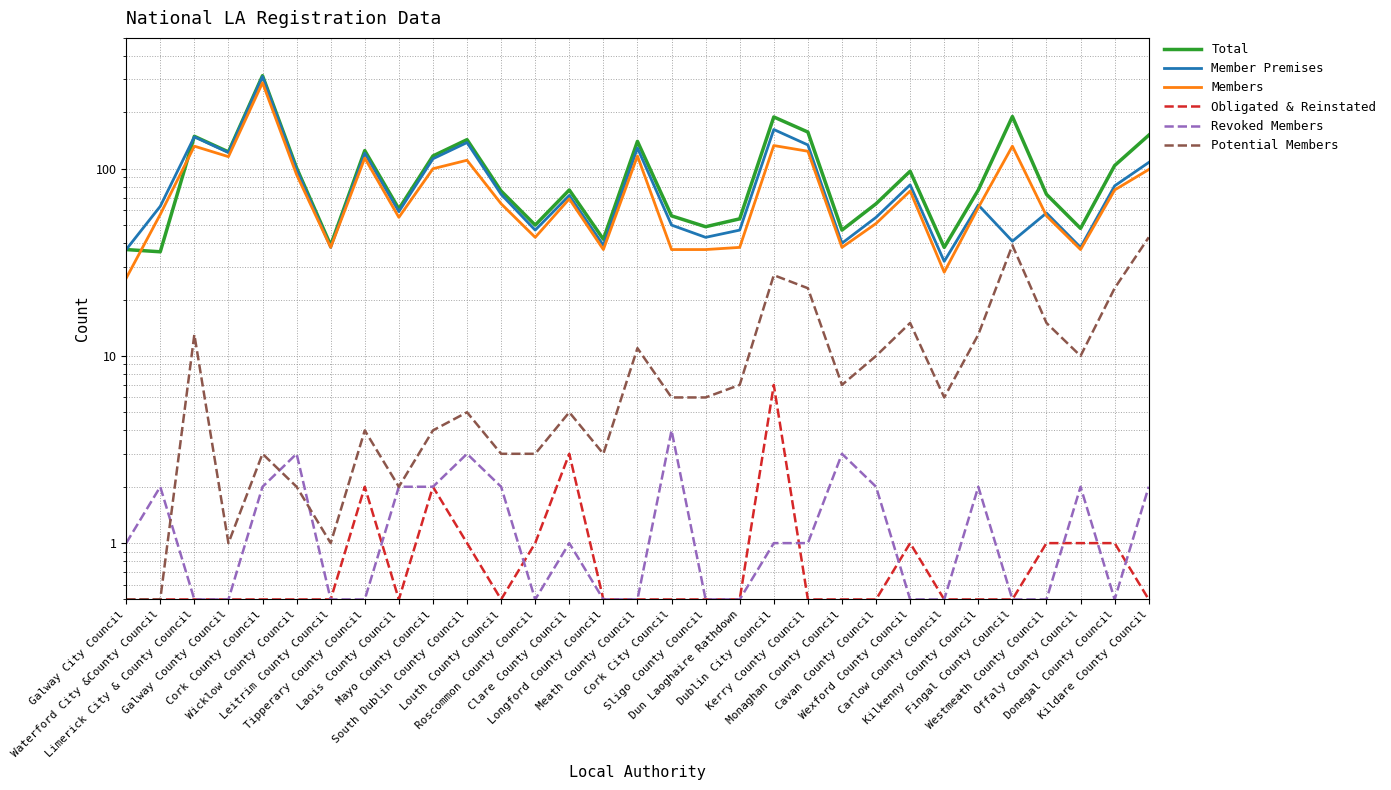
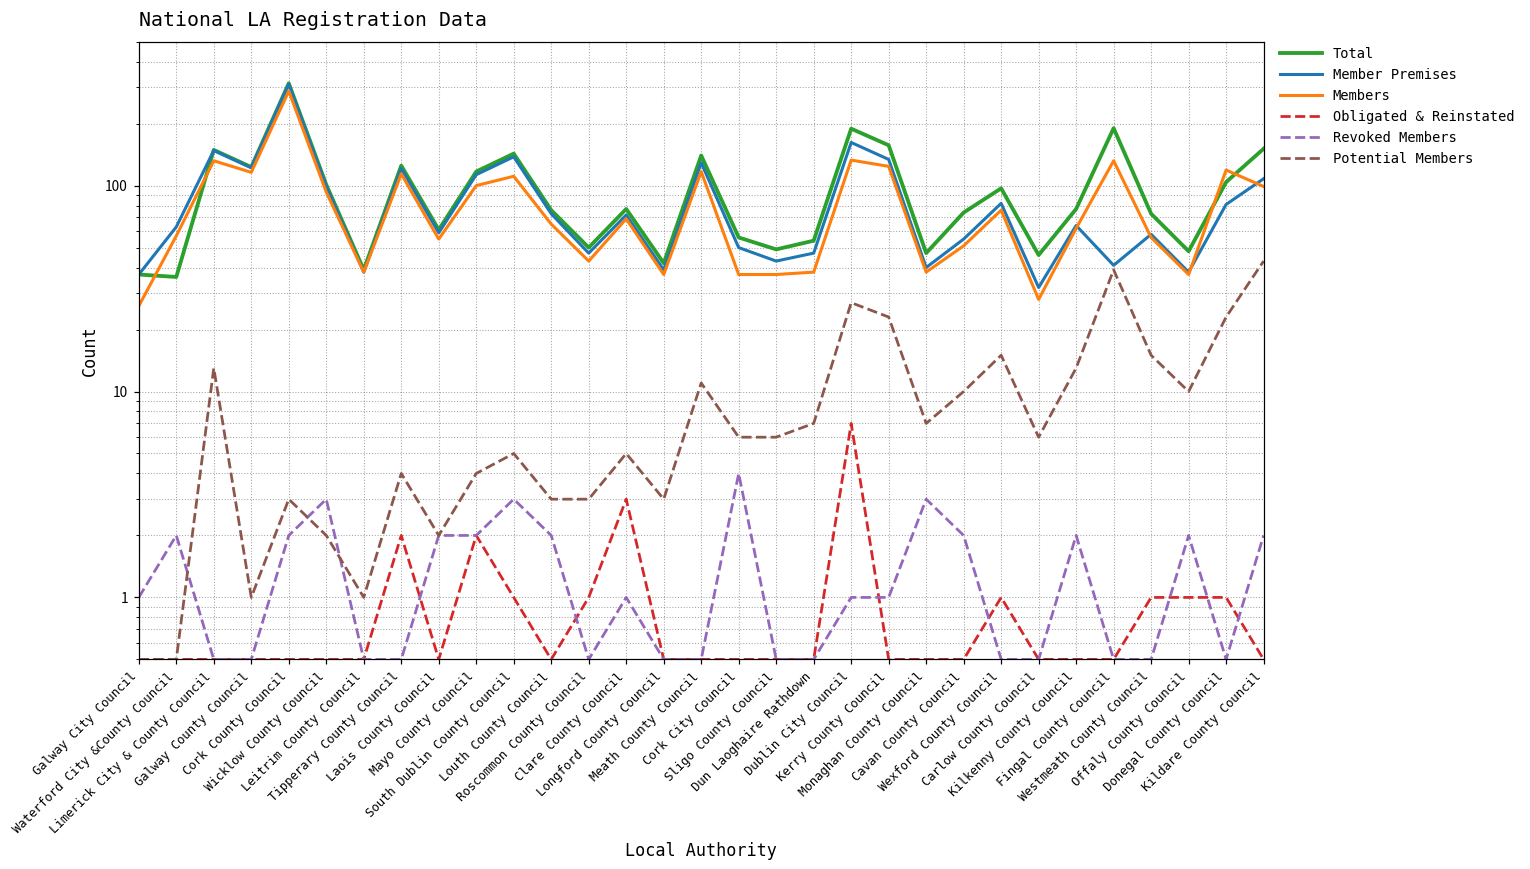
  {
    "Total": {
      "Waterford City &County Council": 36,
      "Tipperary County Council": 130,
      "Laois County Council": 61,
      "Mayo County Council": 120,
      "South Dublin County Council": 140,
      "Louth County Council": 76,
      "Roscommon County Council": 50,
      "Clare County Council": 77,
      "Longford County Council": 42,
      "Meath County Council": 140,
      "Cork City Council": 56,
      "Sligo County Council": 49,
      "Dun Laoghaire Rathdown": 54,
      "Dublin City Council": 190,
      "Kerry County Council": 160,
      "Monaghan County Council": 47,
-     "Cavan County Council": 65,
+     "Cavan County Council": 74,
      "Wexford County Council": 100,
-     "Carlow County Council": 38,
+     "Carlow County Council": 46,
      "Kilkenny County Council": 77,
      "Fingal County Council": 190,
      "Westmeath County Council": 73,
      "Offaly County Council": 48,
      "Donegal County Council": 100,
      "Kildare County Council": 150
    },
    "Member Premises": {
      "Waterford City &County Council": 63,
      "Tipperary County Council": 120,
      "Laois County Council": 59,
      "Mayo County Council": 110,
      "South Dublin County Council": 140,
      "Louth County Council": 73,
      "Roscommon County Council": 47,
      "Clare County Council": 72,
      "Longford County Council": 39,
      "Meath County Council": 130,
      "Cork City Council": 50,
      "Sligo County Council": 43,
      "Dun Laoghaire Rathdown": 47,
      "Dublin City Council": 160,
      "Kerry County Council": 130,
      "Monaghan County Council": 40,
      "Cavan County Council": 55,
      "Wexford County Council": 80,
      "Carlow County Council": 32,
      "Kilkenny County Council": 64,
      "Fingal County Council": 41,
      "Westmeath County Council": 58,
      "Donegal County Council": 81,
      "Kildare County Council": 110
    },
    "Members": {
      "Galway City Council": 26,
      "Waterford City &County Council": 57,
      "Limerick City & County Council": 130,
      "Galway County Council": 120,
      "Cork County Council": 290,
      "Wicklow County Council": 90,
      "Tipperary County Council": 110,
      "Laois County Council": 55,
      "Mayo County Council": 100,
      "South Dublin County Council": 110,
      "Louth County Council": 65,
      "Roscommon County Council": 43,
      "Clare County Council": 69,
      "Longford County Council": 37,
      "Meath County Council": 120,
      "Cork City Council": 37,
      "Sligo County Council": 37,
      "Dun Laoghaire Rathdown": 38,
      "Dublin City Council": 130,
      "Kerry County Council": 120,
      "Monaghan County Council": 38,
      "Cavan County Council": 51,
      "Wexford County Council": 76,
      "Carlow County Council": 28,
      "Kilkenny County Council": 62,
      "Fingal County Council": 130,
      "Westmeath County Council": 56,
-     "Donegal County Council": 77,
+     "Donegal County Council": 120,
      "Kildare County Council": 100
    },
    "Obligated & Reinstated": {
      "Cork County Council": 0.50,
      "Wicklow County Council": 0.50,
      "Tipperary County Council": 2,
      "Laois County Council": 0.50,
      "South Dublin County Council": 1,
      "Louth County Council": 0.50,
      "Roscommon County Council": 1,
      "Clare County Council": 3,
      "Cork City Council": 0.50,
      "Dublin City Council": 7,
      "Kerry County Council": 0.50,
      "Monaghan County Council": 0.50,
      "Cavan County Council": 0.50,
      "Wexford County Council": 1,
      "Kilkenny County Council": 0.50,
      "Westmeath County Council": 1,
      "Offaly County Council": 1,
      "Donegal County Council": 1,
      "Kildare County Council": 0.50
    },
    "Revoked Members": {
      "Galway City Council": 1,
      "Waterford City &County Council": 2,
      "Cork County Council": 2,
      "Wicklow County Council": 3,
      "Tipperary County Council": 0.50,
      "South Dublin County Council": 3,
      "Louth County Council": 2,
      "Roscommon County Council": 0.50,
      "Clare County Council": 1,
      "Cork City Council": 4,
      "Dublin City Council": 1,
      "Kerry County Council": 1,
      "Monaghan County Council": 3,
      "Cavan County Council": 2,
      "Wexford County Council": 0.50,
      "Kilkenny County Council": 2,
      "Westmeath County Council": 0.50,
      "Offaly County Council": 2,
      "Donegal County Council": 0.50,
      "Kildare County Council": 2
    },
    "Potential Members": {
      "Limerick City & County Council": 13,
      "Galway County Council": 1,
      "Cork County Council": 3,
      "Wicklow County Council": 2,
      "Leitrim County Council": 1,
      "Tipperary County Council": 4,
      "Mayo County Council": 4,
      "South Dublin County Council": 5,
      "Louth County Council": 3,
      "Roscommon County Council": 3,
      "Clare County Council": 5,
      "Longford County Council": 3,
      "Meath County Council": 11,
      "Cork City Council": 6,
      "Sligo County Council": 6,
      "Dun Laoghaire Rathdown": 7,
      "Dublin City Council": 27,
      "Kerry County Council": 23,
      "Monaghan County Council": 7,
      "Cavan County Council": 10,
      "Wexford County Council": 15,
      "Carlow County Council": 6,
      "Kilkenny County Council": 13,
      "Fingal County Council": 39,
      "Westmeath County Council": 15,
      "Offaly County Council": 10,
      "Donegal County Council": 23,
      "Kildare County Council": 43
    }
  }
